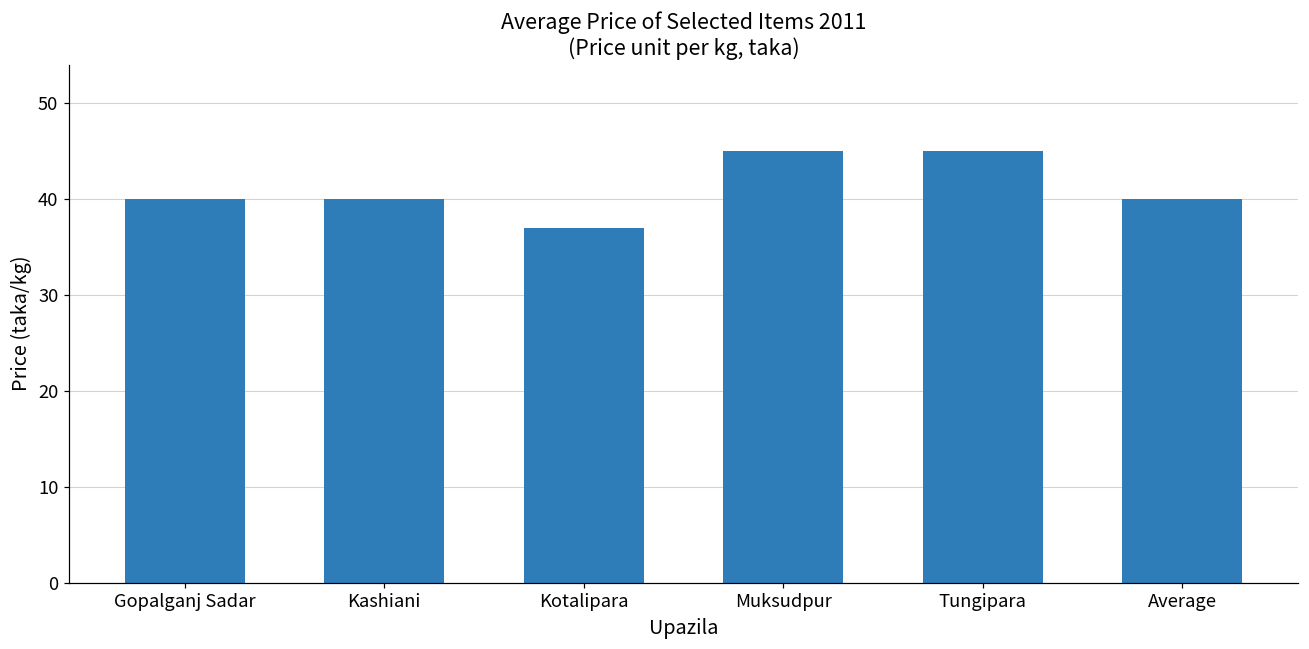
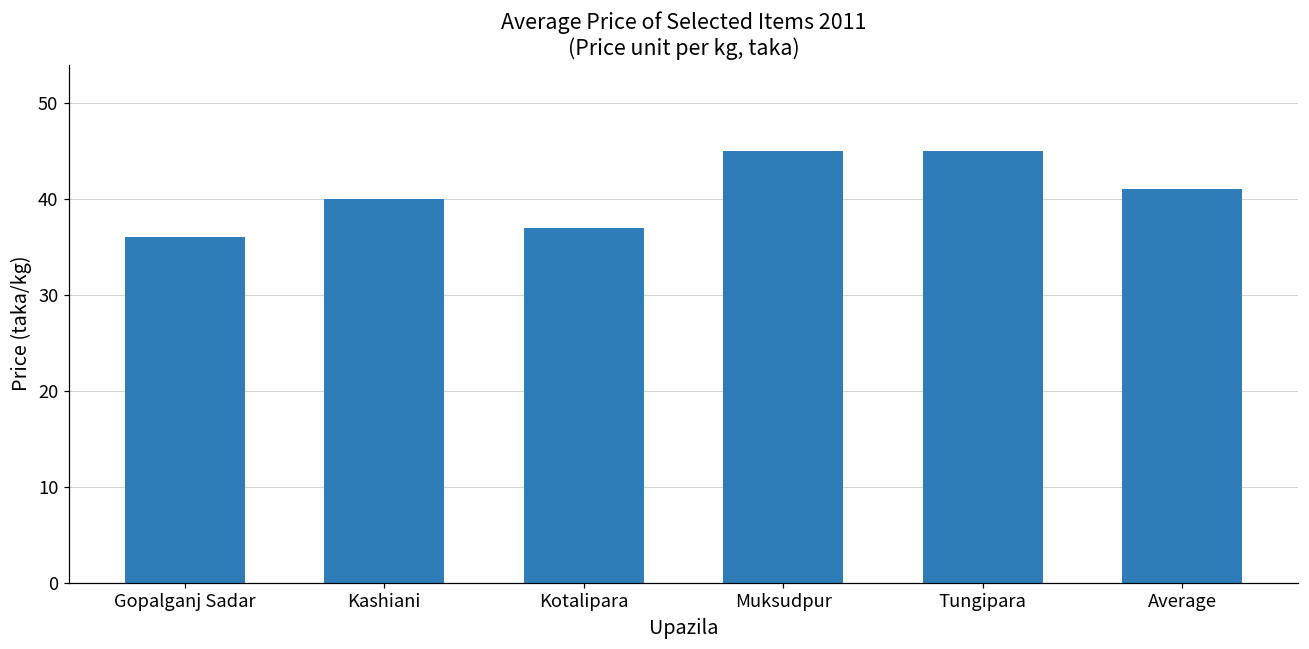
  {
-   "Gopalganj Sadar": 40,
+   "Gopalganj Sadar": 36,
    "Kashiani": 40,
    "Kotalipara": 37,
    "Muksudpur": 45,
    "Tungipara": 45,
-   "Average": 40
+   "Average": 41
  }
